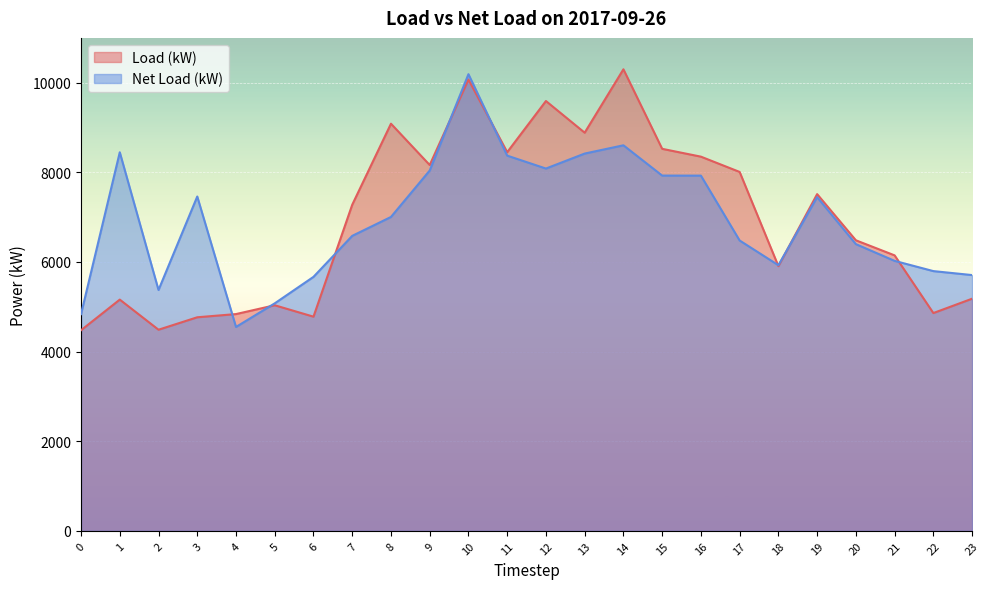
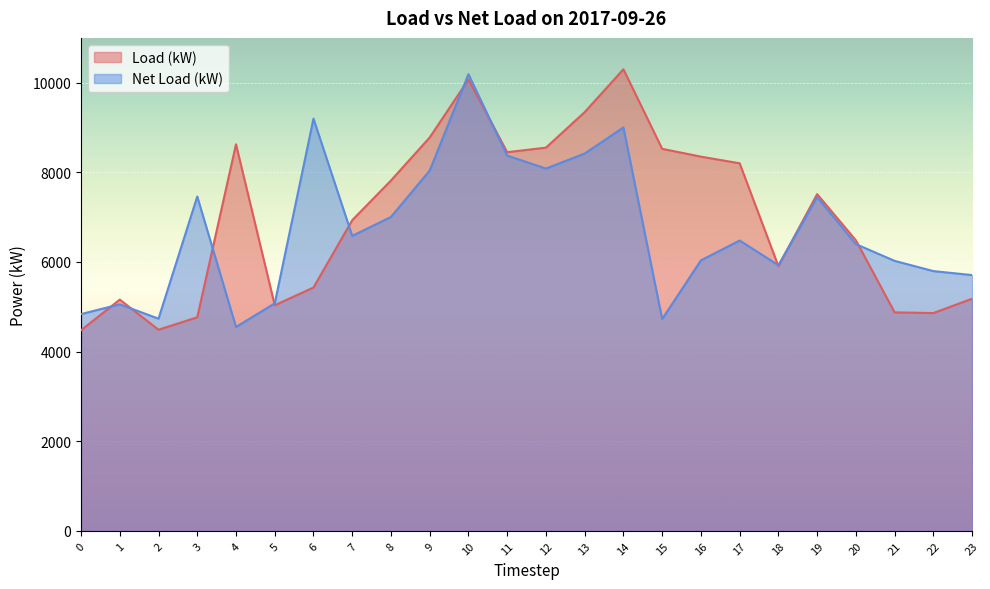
  {
    "Load (kW)": {
      "0": 4500,
      "1": 5200,
      "2": 4500,
      "3": 4800,
-     "4": 4800,
-     "6": 4800,
-     "7": 7300,
-     "8": 9100,
-     "9": 8200,
+     "4": 8600,
+     "6": 5400,
+     "7": 6900,
+     "8": 7800,
+     "9": 8800,
      "10": 10100,
      "11": 8400,
-     "12": 9600,
-     "13": 8900,
+     "12": 8600,
+     "13": 9300,
      "14": 10300,
      "15": 8500,
      "16": 8300,
-     "17": 8000,
+     "17": 8200,
      "19": 7500,
      "20": 6500,
-     "21": 6100,
+     "21": 4900,
      "22": 4900,
      "23": 5200
    },
    "Net Load (kW)": {
      "0": 4800,
-     "1": 8400,
-     "2": 5400,
+     "1": 5100,
+     "2": 4700,
      "3": 7500,
      "4": 4500,
-     "6": 5700,
+     "6": 9200,
      "7": 6600,
      "8": 7000,
      "9": 8000,
      "10": 10200,
      "11": 8400,
      "12": 8100,
      "13": 8400,
-     "14": 8600,
-     "15": 7900,
-     "16": 7900,
+     "14": 9000,
+     "15": 4700,
+     "16": 6000,
      "17": 6500,
      "19": 7400,
      "20": 6400,
      "21": 6000,
      "22": 5800,
      "23": 5700
    }
  }
